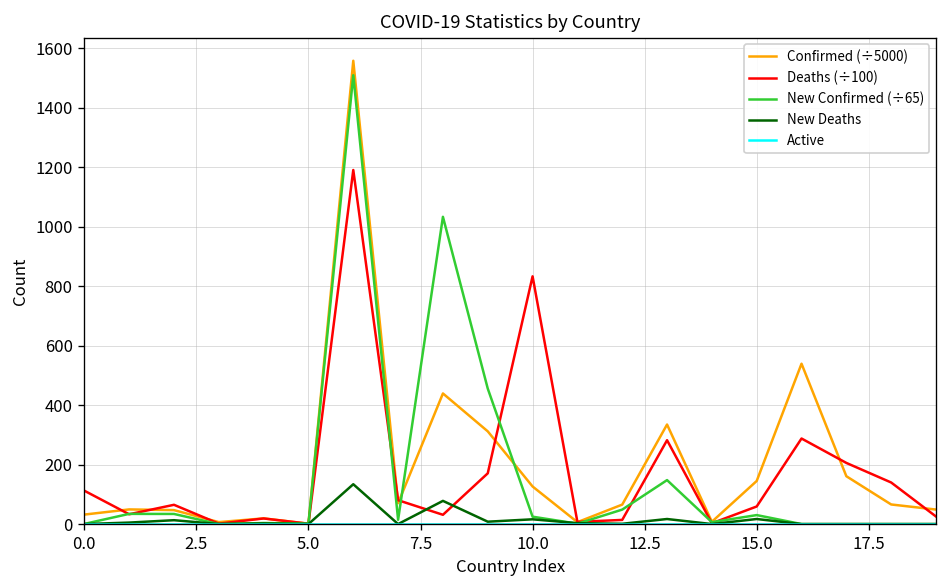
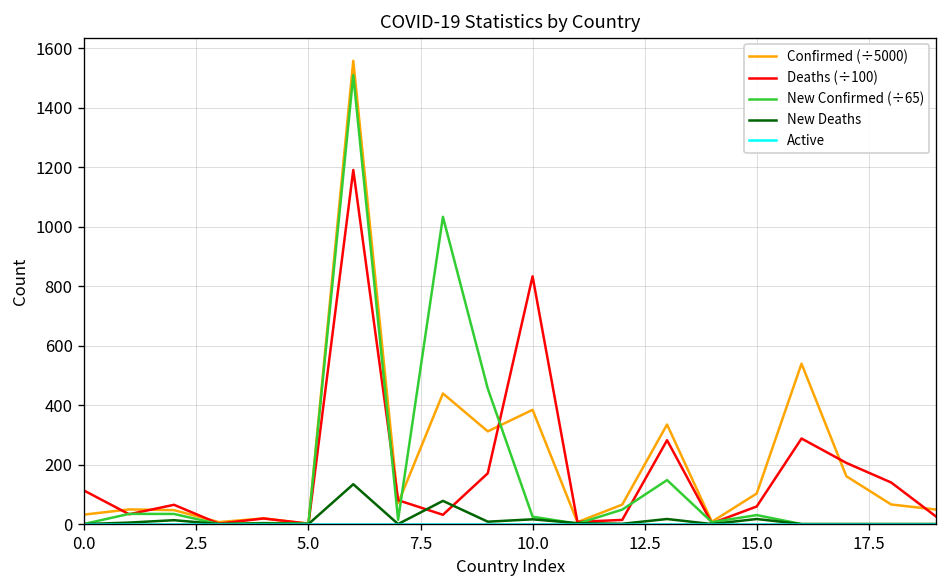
  {
    "Confirmed (÷5000)": {
      "0.0": 30,
-     "10.0": 130,
-     "15.0": 140
+     "10.0": 380,
+     "15.0": 100
    },
    "Deaths (÷100)": {
      "0.0": 110,
      "10.0": 830,
      "15.0": 60
    },
    "New Confirmed (÷65)": {
      "15.0": 30
    },
    "New Deaths": {
      "15.0": 20
    },
    "Active": {
      "10.0": 0,
      "15.0": 0
    }
  }
